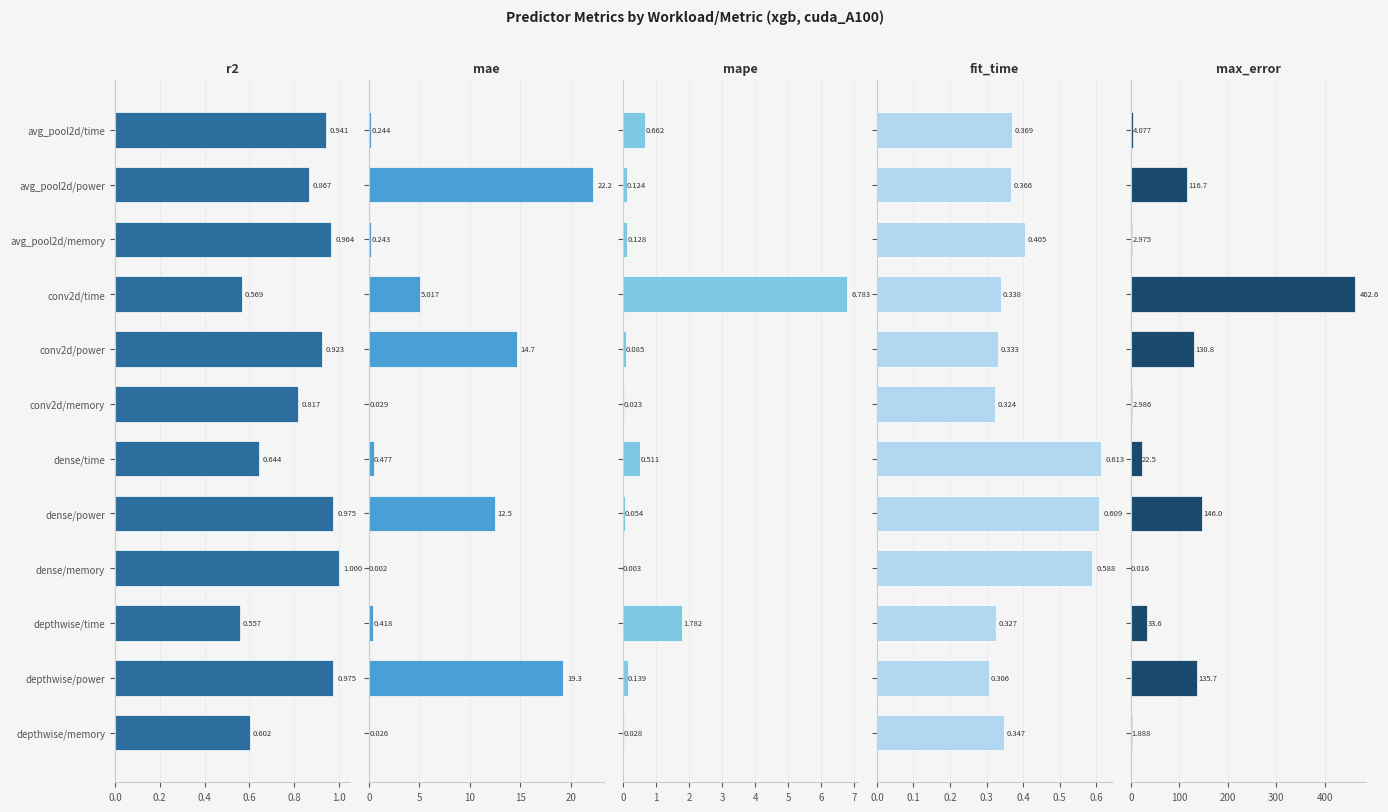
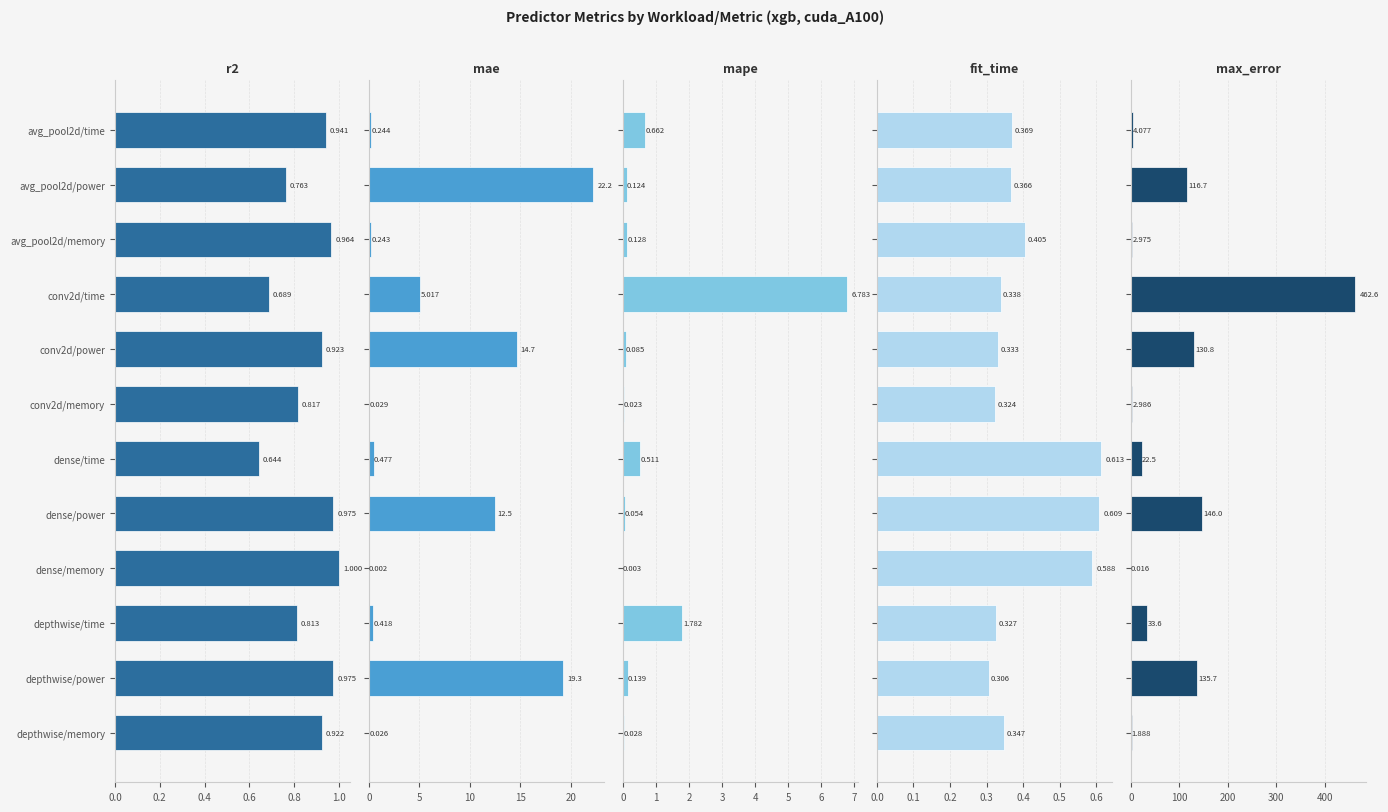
  {
    "r2": {
      "avg_pool2d/time": 0.941,
-     "avg_pool2d/power": 0.867,
+     "avg_pool2d/power": 0.763,
      "avg_pool2d/memory": 0.964,
-     "conv2d/time": 0.569,
+     "conv2d/time": 0.689,
      "conv2d/power": 0.923,
      "conv2d/memory": 0.817,
      "dense/time": 0.644,
      "dense/power": 0.975,
      "dense/memory": 1.000,
-     "depthwise/time": 0.557,
+     "depthwise/time": 0.813,
      "depthwise/power": 0.975,
-     "depthwise/memory": 0.602
+     "depthwise/memory": 0.922
    }
  }
